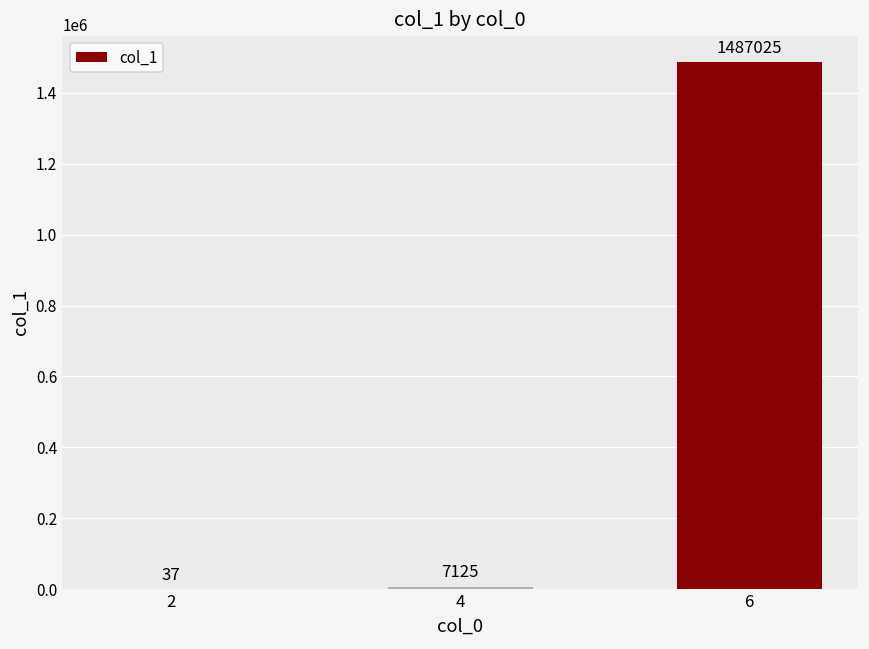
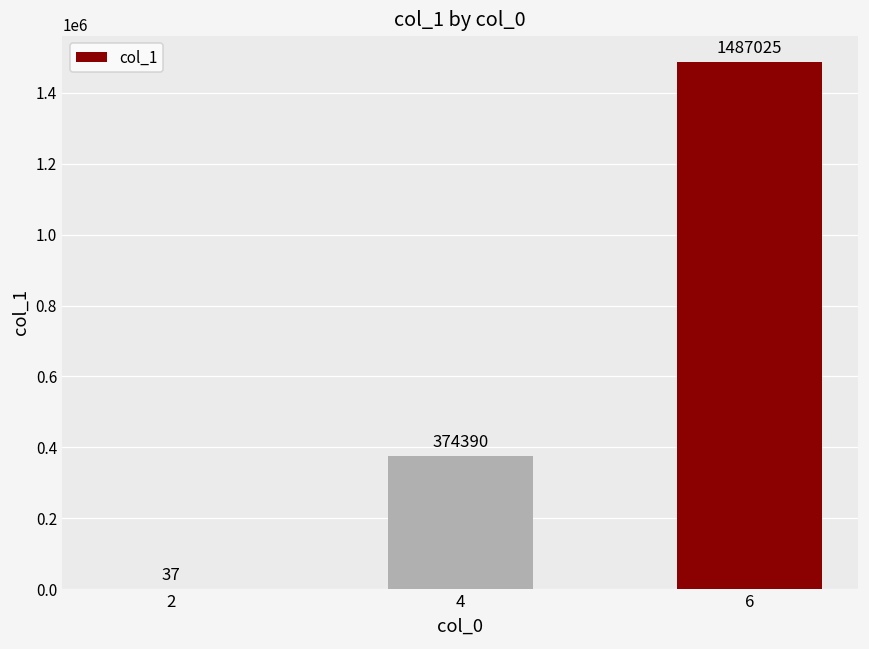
  {
    "2": 37,
-   "4": 7125,
+   "4": 374390,
    "6": 1487025
  }
